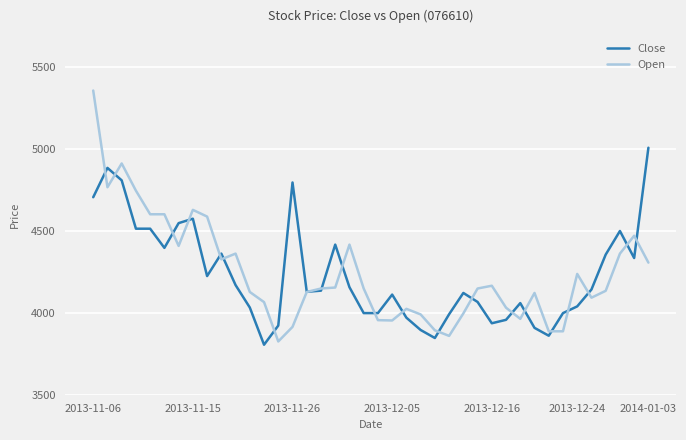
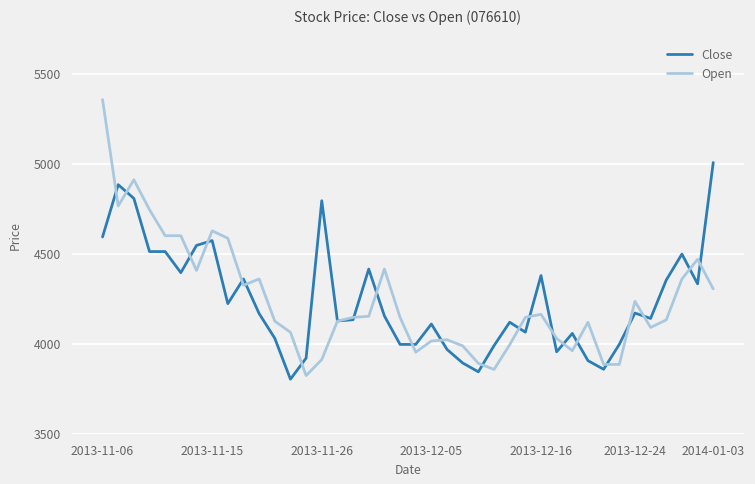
  {
    "Close": {
-     "2013-11-06": 4710,
+     "2013-11-06": 4590,
      "2013-11-15": 4570,
      "2013-11-26": 4800,
      "2013-12-05": 4110,
-     "2013-12-16": 3940,
-     "2013-12-24": 4040,
+     "2013-12-16": 4380,
+     "2013-12-24": 4170,
      "2014-01-03": 5010
    },
    "Open": {
      "2013-11-06": 5360,
      "2013-11-15": 4630,
      "2013-11-26": 3910,
-     "2013-12-05": 3950,
+     "2013-12-05": 4020,
      "2013-12-16": 4170,
      "2013-12-24": 4240,
      "2014-01-03": 4310
    }
  }
